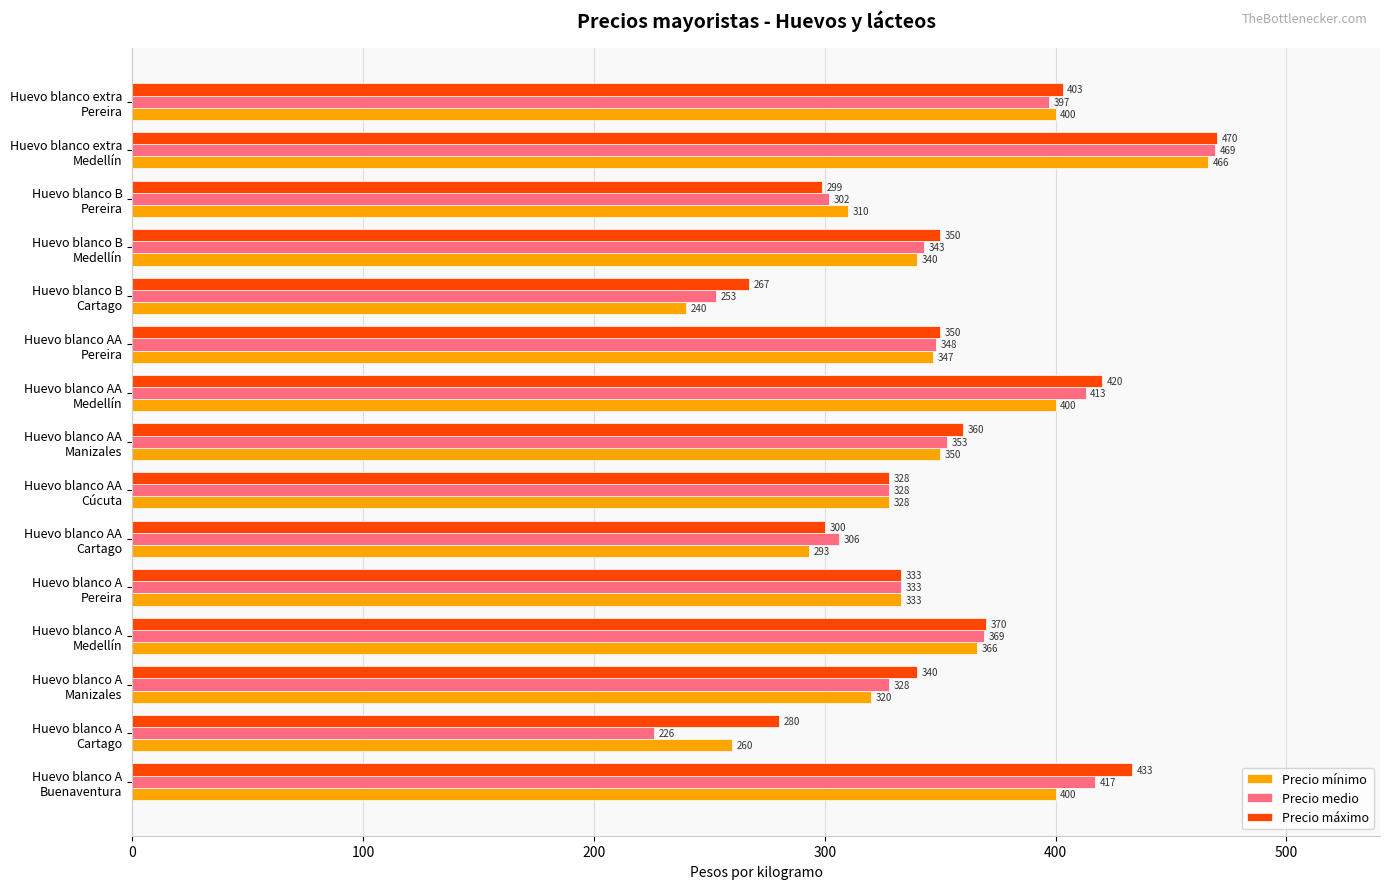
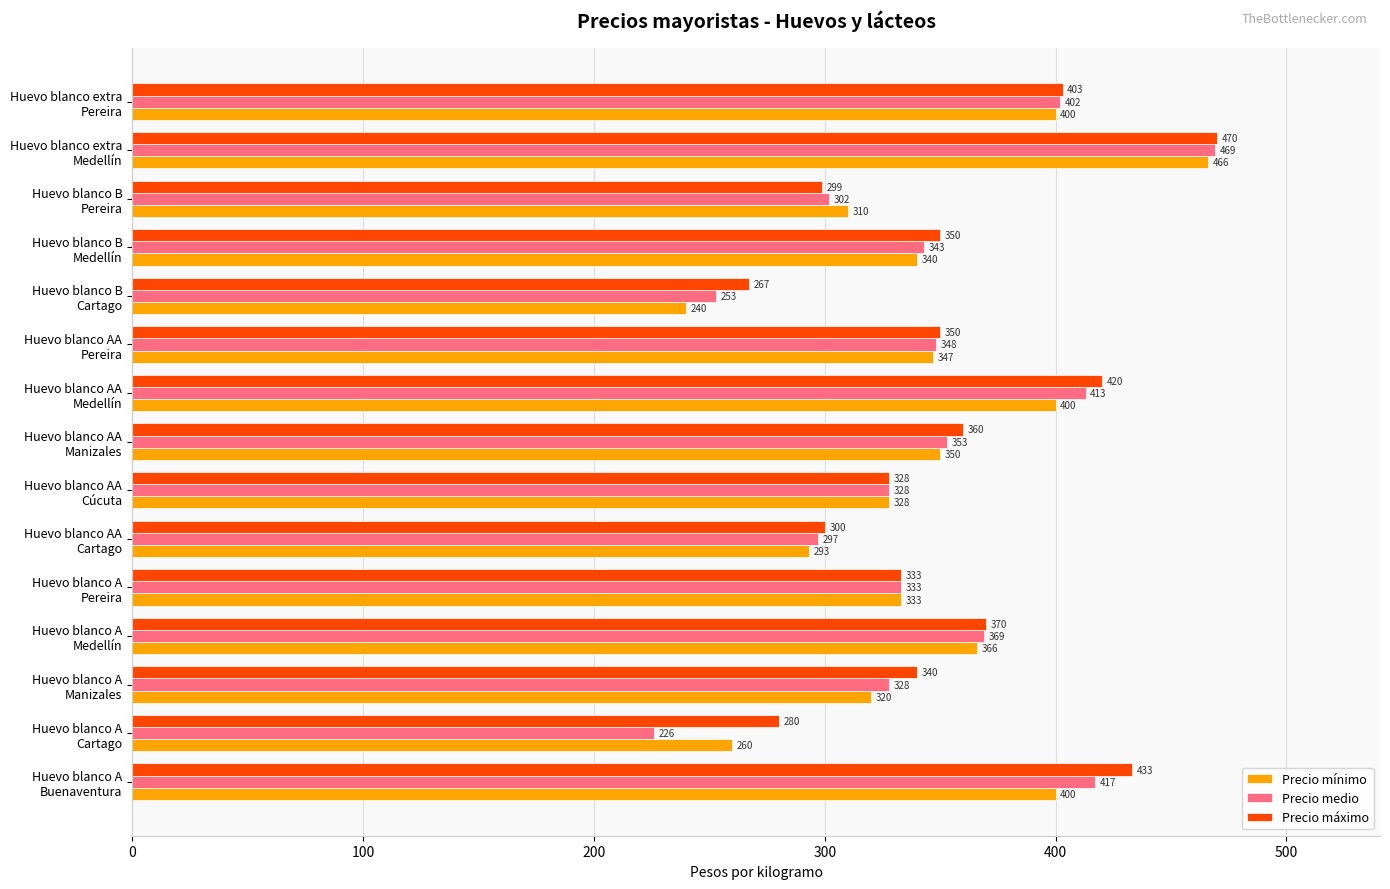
  {
    "Precio mínimo": {
      "Huevo blanco extra Pereira": 400,
      "Huevo blanco extra Medellín": 466,
      "Huevo blanco B Pereira": 310,
      "Huevo blanco B Medellín": 340,
      "Huevo blanco B Cartago": 240,
      "Huevo blanco AA Pereira": 347,
      "Huevo blanco AA Medellín": 400,
      "Huevo blanco AA Manizales": 350,
      "Huevo blanco AA Cúcuta": 328,
      "Huevo blanco AA Cartago": 293,
      "Huevo blanco A Pereira": 333,
      "Huevo blanco A Medellín": 366,
      "Huevo blanco A Manizales": 320,
      "Huevo blanco A Cartago": 260,
      "Huevo blanco A Buenaventura": 400
    },
    "Precio medio": {
-     "Huevo blanco extra Pereira": 397,
+     "Huevo blanco extra Pereira": 402,
      "Huevo blanco extra Medellín": 469,
      "Huevo blanco B Pereira": 302,
      "Huevo blanco B Medellín": 343,
      "Huevo blanco B Cartago": 253,
      "Huevo blanco AA Pereira": 348,
      "Huevo blanco AA Medellín": 413,
      "Huevo blanco AA Manizales": 353,
      "Huevo blanco AA Cúcuta": 328,
-     "Huevo blanco AA Cartago": 306,
+     "Huevo blanco AA Cartago": 297,
      "Huevo blanco A Pereira": 333,
      "Huevo blanco A Medellín": 369,
      "Huevo blanco A Manizales": 328,
      "Huevo blanco A Cartago": 226,
      "Huevo blanco A Buenaventura": 417
    },
    "Precio máximo": {
      "Huevo blanco extra Pereira": 403,
      "Huevo blanco extra Medellín": 470,
      "Huevo blanco B Pereira": 299,
      "Huevo blanco B Medellín": 350,
      "Huevo blanco B Cartago": 267,
      "Huevo blanco AA Pereira": 350,
      "Huevo blanco AA Medellín": 420,
      "Huevo blanco AA Manizales": 360,
      "Huevo blanco AA Cúcuta": 328,
      "Huevo blanco AA Cartago": 300,
      "Huevo blanco A Pereira": 333,
      "Huevo blanco A Medellín": 370,
      "Huevo blanco A Manizales": 340,
      "Huevo blanco A Cartago": 280,
      "Huevo blanco A Buenaventura": 433
    }
  }
